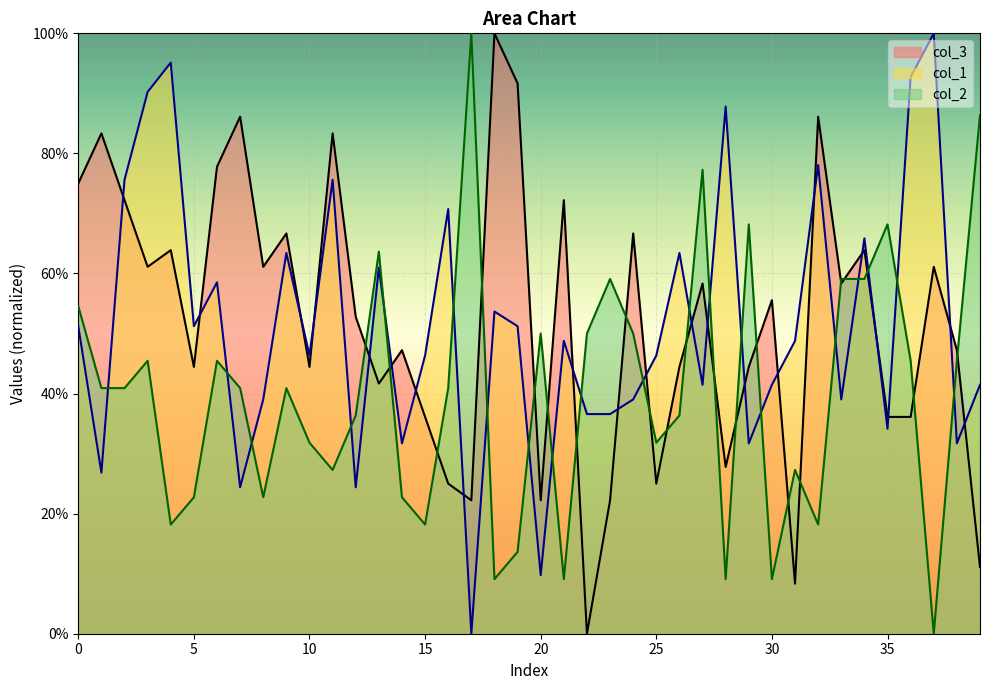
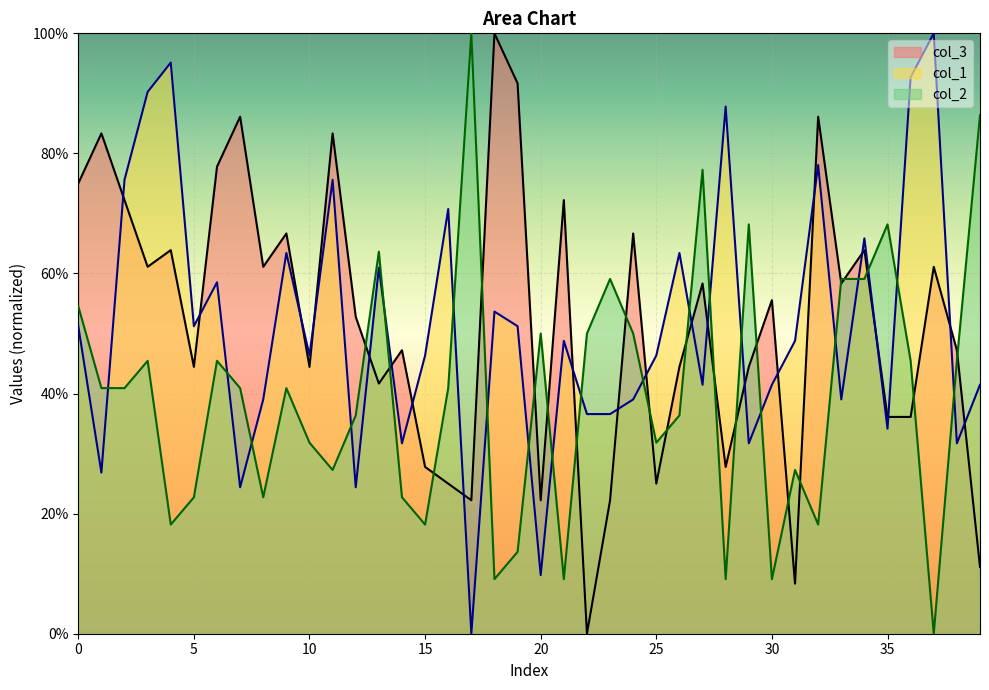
  {
    "col_3": {
      "0": "75%",
      "5": "44%",
      "10": "44%",
-     "15": "36%",
+     "15": "28%",
      "20": "22%",
      "25": "25%",
      "30": "56%",
      "35": "36%"
    },
    "col_1": {
      "0": "51%",
      "5": "51%",
      "10": "46%",
      "15": "46%",
      "20": "10%",
      "25": "46%",
      "30": "41%",
      "35": "34%"
    },
    "col_2": {
      "0": "55%",
      "5": "23%",
      "10": "32%",
      "15": "18%",
      "20": "50%",
      "25": "32%",
      "30": "9%",
      "35": "68%"
    }
  }
